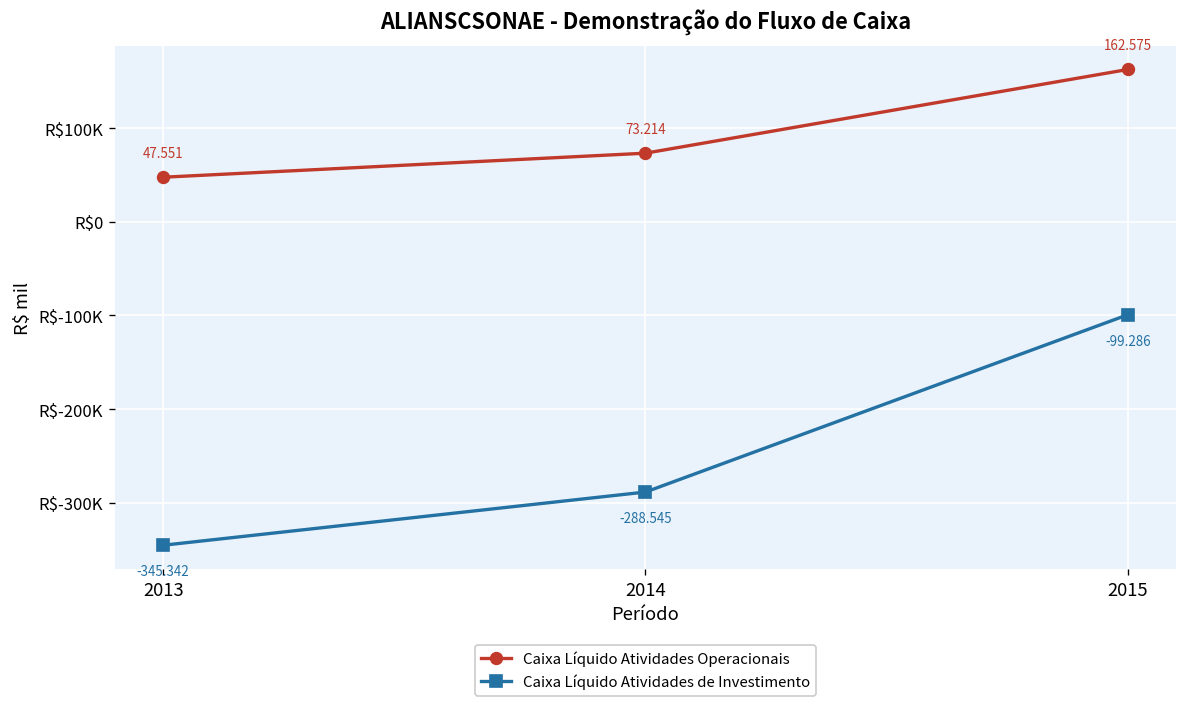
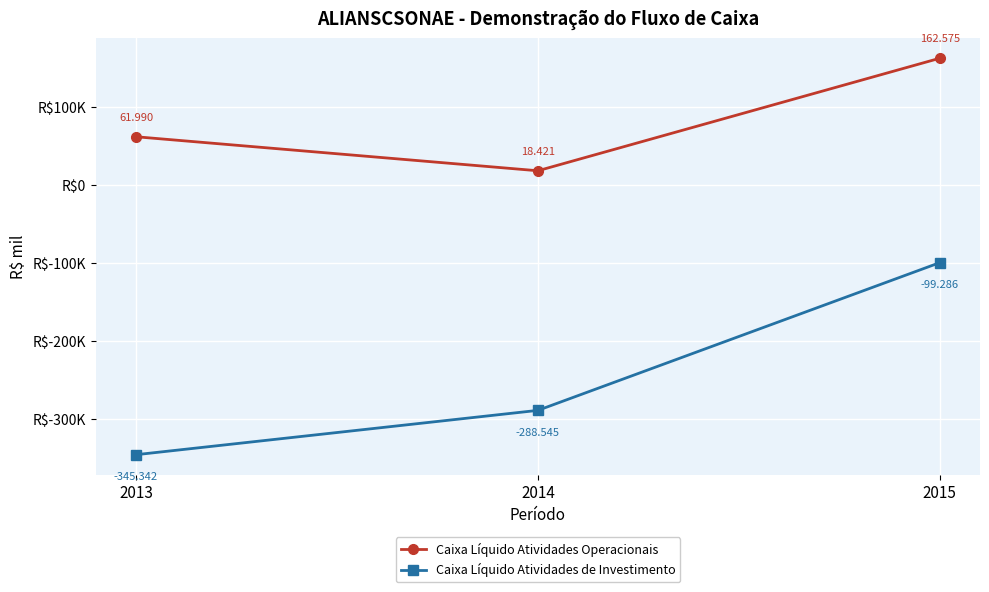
  {
    "Caixa Líquido Atividades Operacionais": {
-     "2013": 47.551,
-     "2014": 73.214
+     "2013": 61.990,
+     "2014": 18.421
    }
  }
